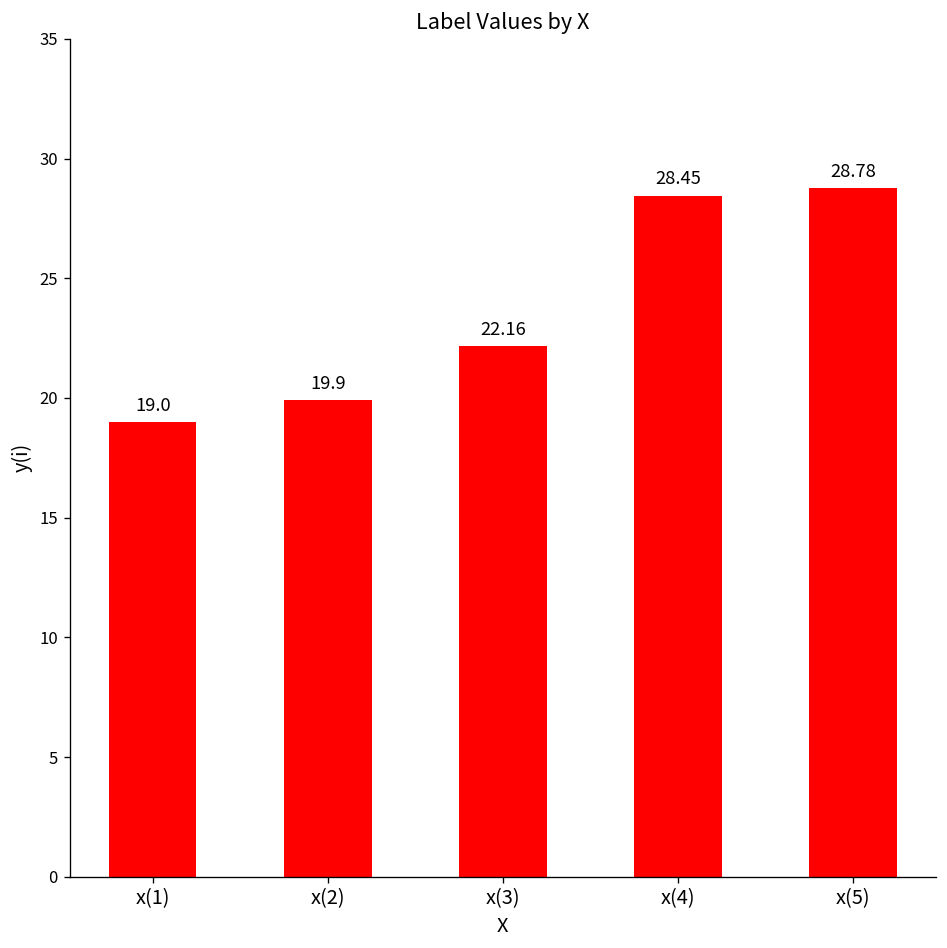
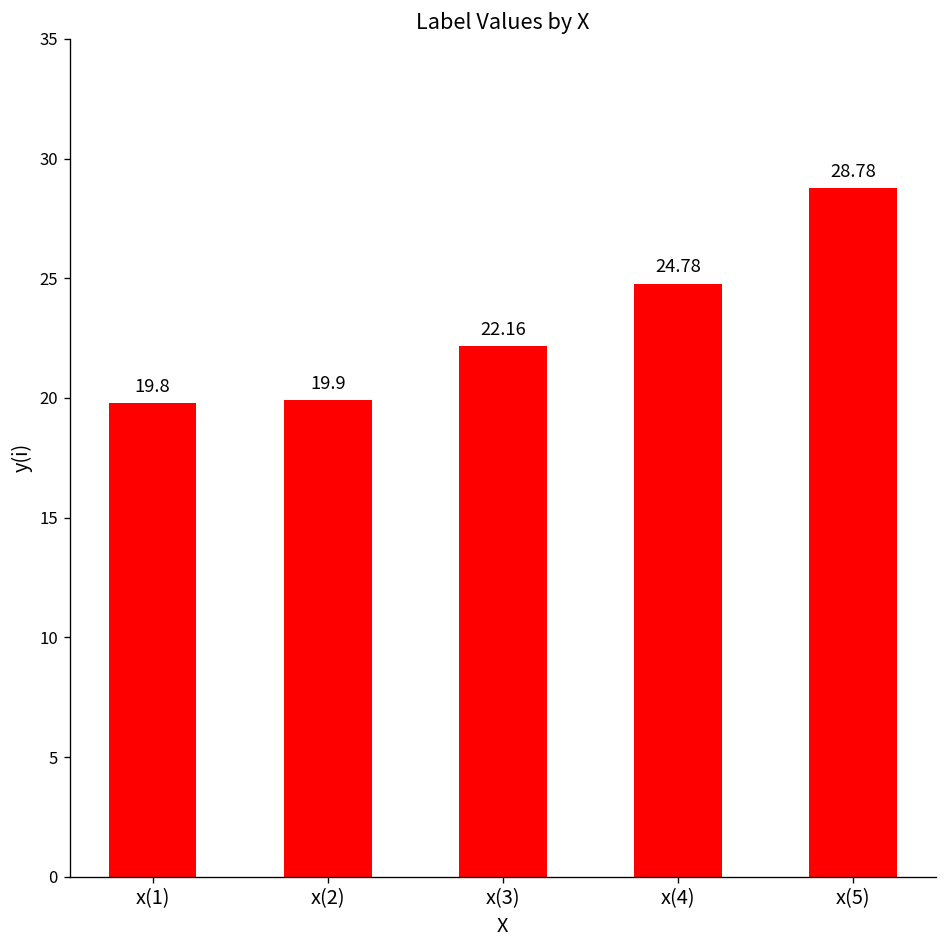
  {
-   "x(1)": 19.0,
+   "x(1)": 19.8,
    "x(2)": 19.9,
    "x(3)": 22.16,
-   "x(4)": 28.45,
+   "x(4)": 24.78,
    "x(5)": 28.78
  }
